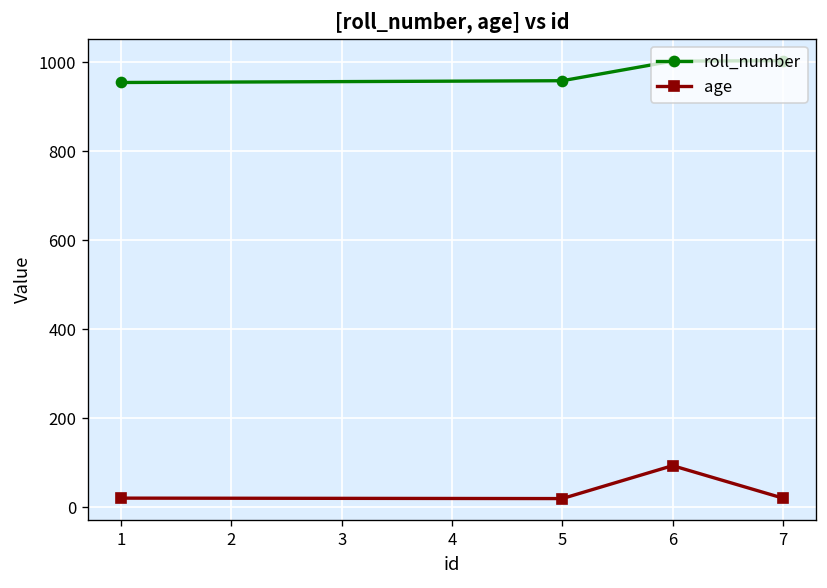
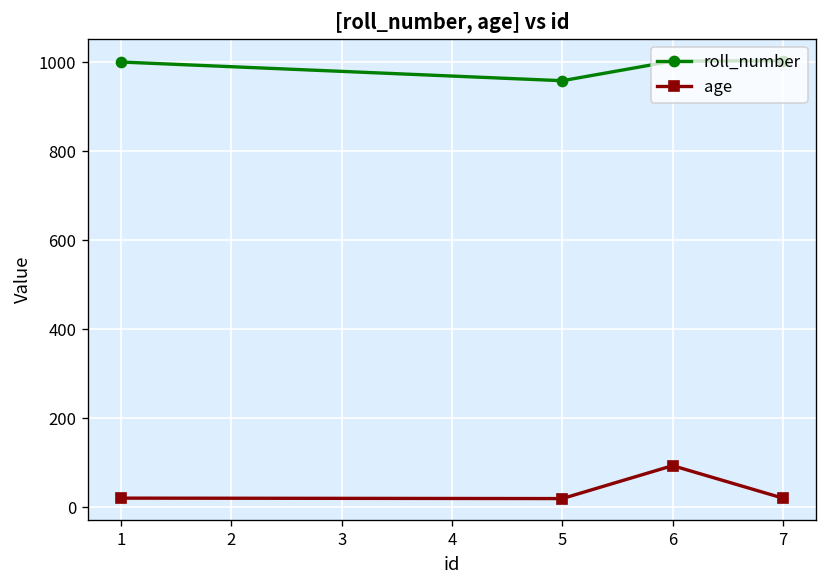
  {
    "roll_number": {
-     "1": 960,
+     "1": 1000,
      "5": 960
    },
    "age": {
      "1": 20,
      "5": 20,
      "6": 90,
      "7": 20
    }
  }
